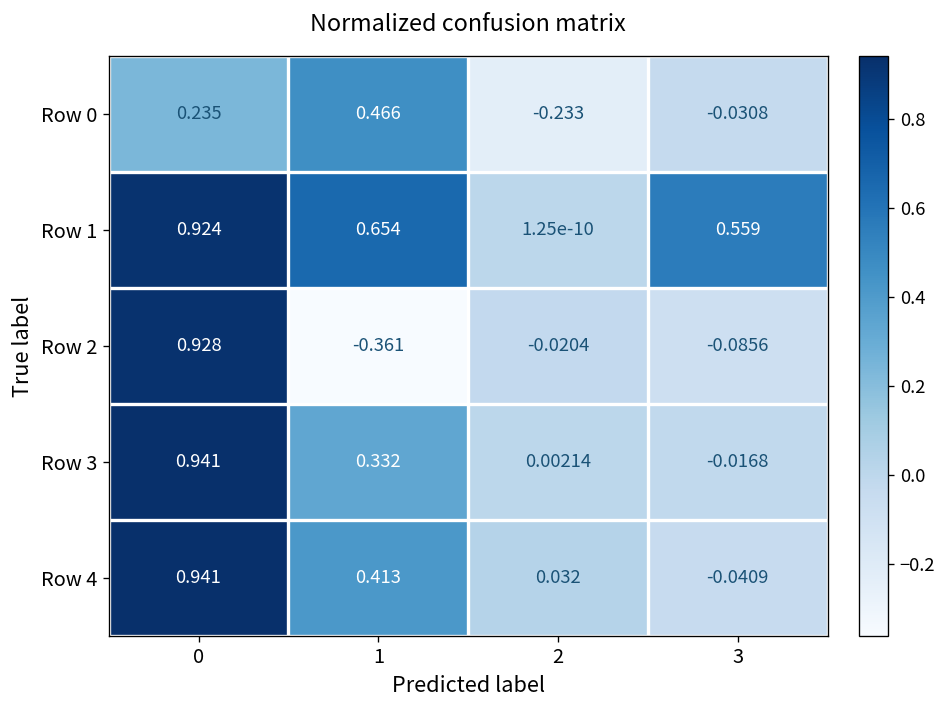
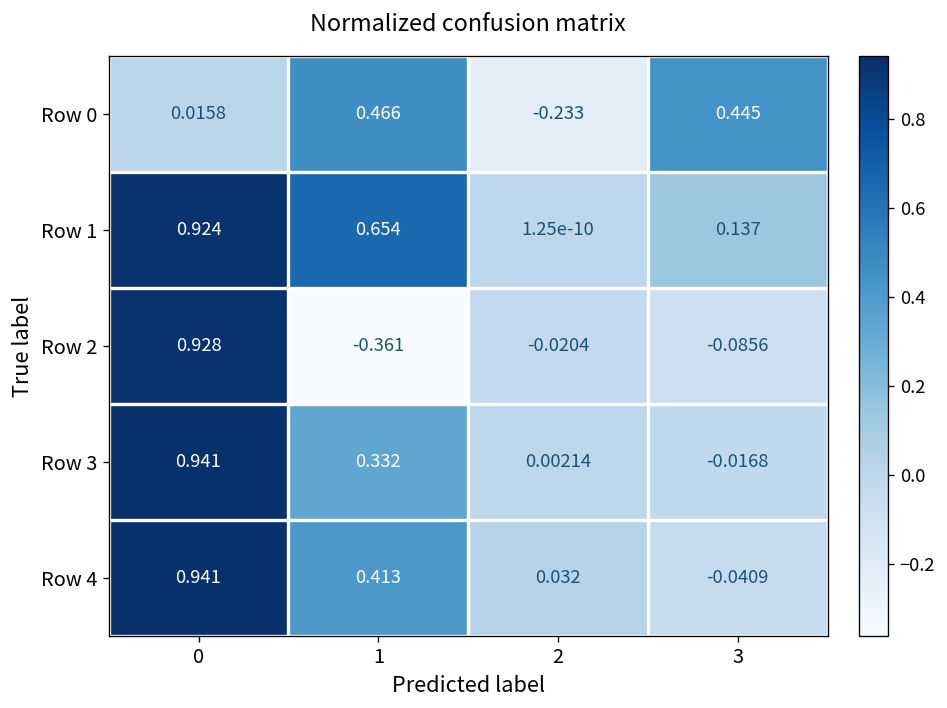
  {
    "Row 0": {
-     "0": "0.235",
+     "0": "0.0158",
      "1": "0.466",
      "2": "-0.233",
-     "3": "-0.0308"
+     "3": "0.445"
    },
    "Row 1": {
      "0": "0.924",
      "1": "0.654",
      "2": "1.25e-10",
-     "3": "0.559"
+     "3": "0.137"
    },
    "Row 2": {
      "0": "0.928",
      "1": "-0.361",
      "2": "-0.0204",
      "3": "-0.0856"
    },
    "Row 3": {
      "0": "0.941",
      "1": "0.332",
      "2": "0.00214",
      "3": "-0.0168"
    },
    "Row 4": {
      "0": "0.941",
      "1": "0.413",
      "2": "0.032",
      "3": "-0.0409"
    }
  }
